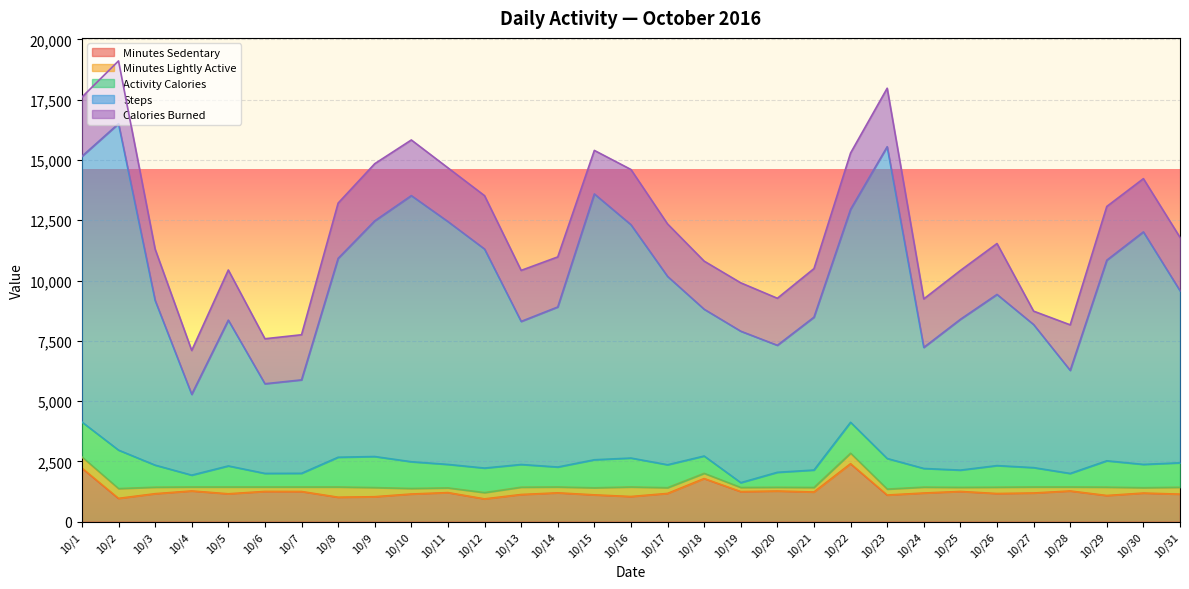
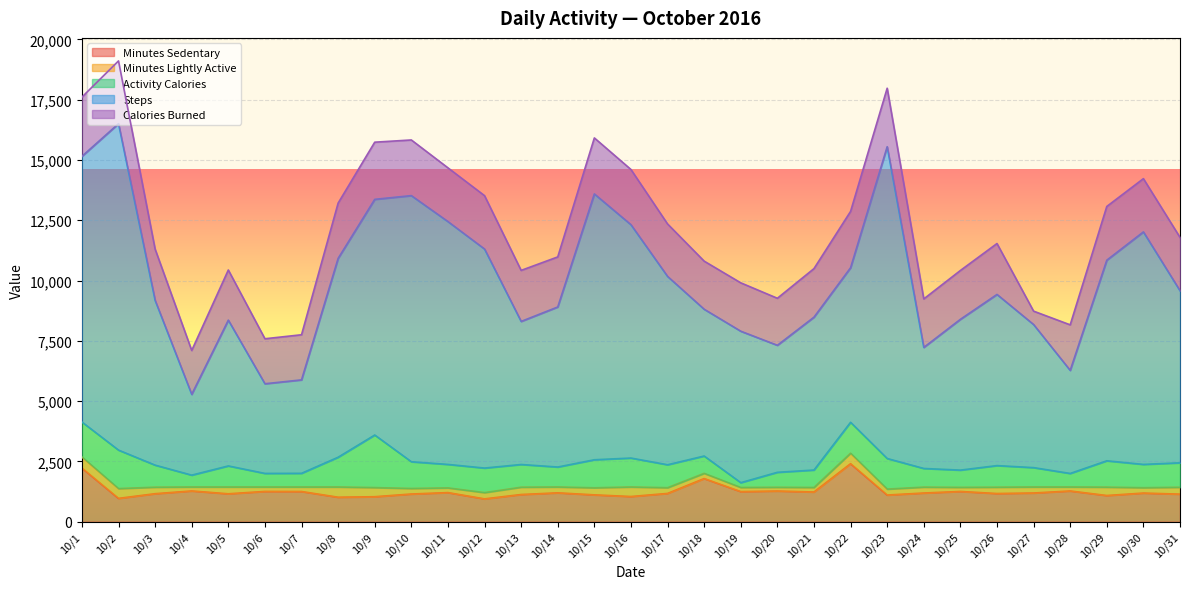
  {
    "Minutes Sedentary": {
      "10/1": "2,200",
      "10/2": "1,000",
      "10/3": "1,200",
      "10/4": "1,300",
      "10/5": "1,200",
      "10/6": "1,300",
      "10/7": "1,300",
      "10/8": "1,000",
      "10/9": "1,000",
      "10/10": "1,100",
      "10/11": "1,200",
      "10/12": "900",
      "10/13": "1,100",
      "10/14": "1,200",
      "10/15": "1,100",
      "10/16": "1,000",
      "10/17": "1,200",
      "10/18": "1,800",
      "10/19": "1,200",
      "10/20": "1,300",
      "10/21": "1,200",
      "10/22": "2,400",
      "10/23": "1,100",
      "10/24": "1,200",
      "10/25": "1,300",
      "10/26": "1,200",
      "10/27": "1,200",
      "10/28": "1,300",
      "10/29": "1,100",
      "10/30": "1,200",
      "10/31": "1,100"
    },
    "Minutes Lightly Active": {
      "10/1": "500",
      "10/2": "400",
      "10/3": "300",
      "10/4": "200",
      "10/5": "300",
      "10/6": "200",
      "10/7": "200",
      "10/8": "400",
      "10/9": "400",
      "10/10": "200",
      "10/11": "200",
      "10/12": "300",
      "10/13": "300",
      "10/14": "200",
      "10/15": "300",
      "10/16": "400",
      "10/17": "200",
      "10/18": "200",
      "10/19": "200",
      "10/20": "200",
      "10/21": "200",
      "10/22": "400",
      "10/23": "200",
      "10/24": "200",
      "10/25": "200",
      "10/26": "300",
      "10/27": "300",
      "10/28": "200",
      "10/29": "300",
      "10/30": "200",
      "10/31": "300"
    },
    "Activity Calories": {
      "10/1": "1,400",
      "10/2": "1,600",
      "10/3": "900",
      "10/4": "500",
      "10/5": "900",
      "10/6": "600",
      "10/7": "600",
      "10/8": "1,200",
-     "10/9": "1,300",
+     "10/9": "2,200",
      "10/10": "1,100",
      "10/11": "1,000",
      "10/12": "1,000",
      "10/13": "900",
      "10/14": "800",
      "10/15": "1,200",
      "10/16": "1,200",
      "10/17": "1,000",
      "10/18": "700",
      "10/19": "200",
      "10/20": "600",
      "10/21": "700",
      "10/22": "1,300",
      "10/23": "1,300",
      "10/24": "800",
      "10/25": "700",
      "10/26": "900",
      "10/27": "800",
      "10/28": "600",
      "10/29": "1,100",
      "10/30": "1,000",
      "10/31": "1,000"
    },
    "Steps": {
      "10/1": "11,000",
      "10/3": "6,800",
      "10/4": "3,400",
      "10/5": "6,000",
      "10/6": "3,700",
      "10/7": "3,900",
      "10/8": "8,200",
      "10/9": "9,800",
      "10/10": "11,000",
      "10/11": "10,100",
      "10/12": "9,100",
      "10/13": "5,900",
      "10/14": "6,600",
      "10/15": "11,000",
      "10/16": "9,700",
      "10/17": "7,800",
      "10/18": "6,100",
      "10/19": "6,300",
      "10/20": "5,300",
      "10/21": "6,300",
-     "10/22": "8,800",
+     "10/22": "6,400",
      "10/23": "12,900",
      "10/24": "5,000",
      "10/25": "6,300",
      "10/26": "7,100",
      "10/27": "5,900",
      "10/28": "4,300",
      "10/29": "8,300",
      "10/30": "9,600",
      "10/31": "7,100"
    },
    "Calories Burned": {
      "10/1": "2,500",
      "10/3": "2,100",
      "10/4": "1,800",
      "10/5": "2,100",
      "10/6": "1,900",
      "10/7": "1,900",
      "10/8": "2,300",
      "10/9": "2,400",
      "10/10": "2,300",
      "10/11": "2,200",
      "10/12": "2,200",
      "10/13": "2,100",
      "10/14": "2,100",
-     "10/15": "1,800",
+     "10/15": "2,300",
      "10/16": "2,300",
      "10/17": "2,200",
      "10/18": "2,000",
      "10/19": "2,000",
      "10/20": "2,000",
      "10/21": "2,000",
      "10/22": "2,300",
      "10/23": "2,400",
      "10/24": "2,000",
      "10/25": "2,000",
      "10/26": "2,100",
      "10/27": "600",
      "10/28": "1,900",
      "10/29": "2,200",
      "10/30": "2,200",
      "10/31": "2,200"
    }
  }
